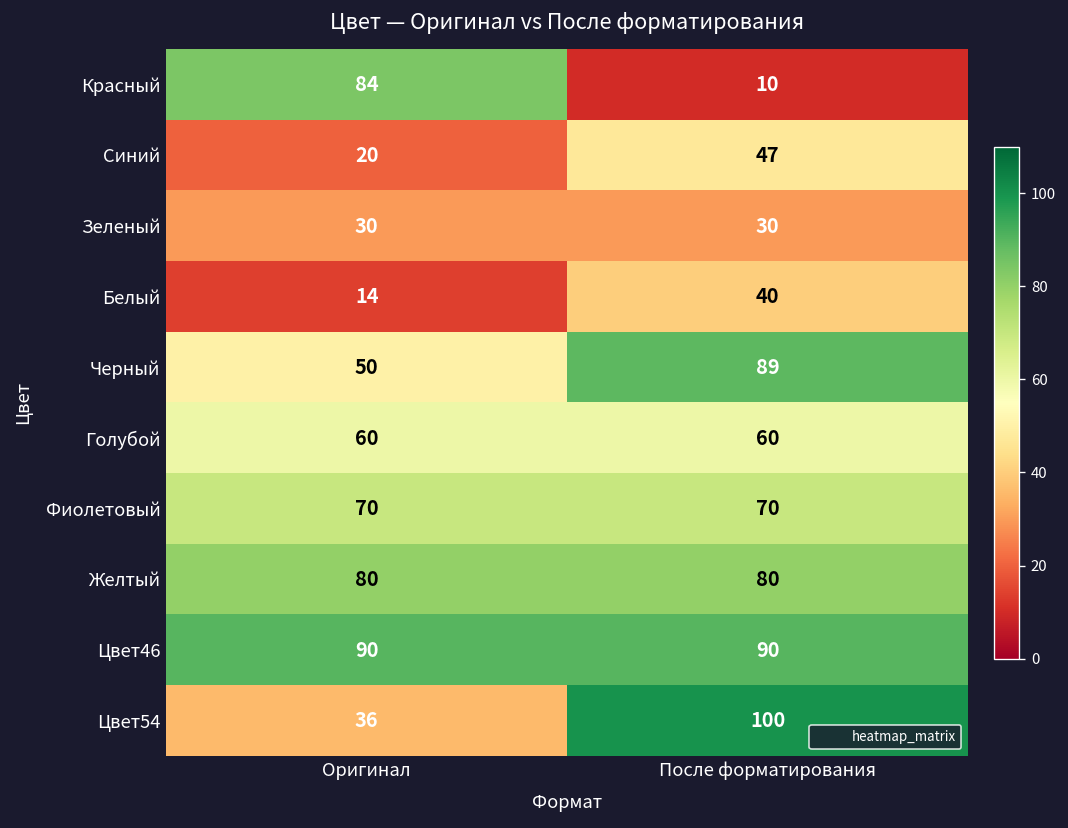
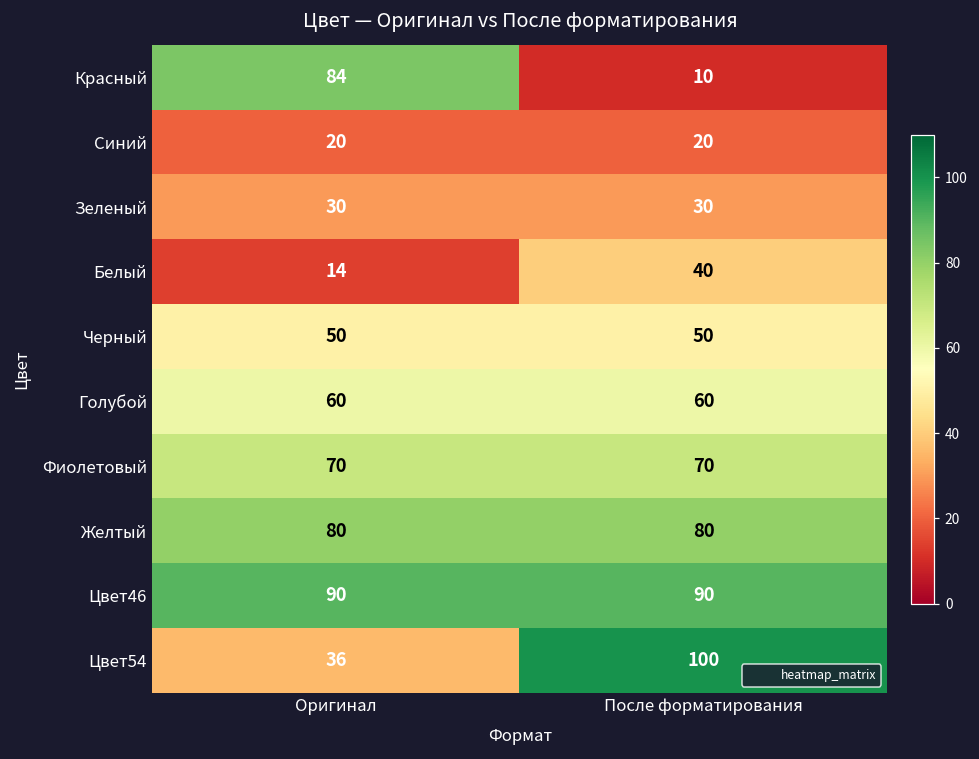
  {
    "Красный": {
      "Оригинал": 84,
      "После форматирования": 10
    },
    "Синий": {
      "Оригинал": 20,
-     "После форматирования": 47
+     "После форматирования": 20
    },
    "Зеленый": {
      "Оригинал": 30,
      "После форматирования": 30
    },
    "Белый": {
      "Оригинал": 14,
      "После форматирования": 40
    },
    "Черный": {
      "Оригинал": 50,
-     "После форматирования": 89
+     "После форматирования": 50
    },
    "Голубой": {
      "Оригинал": 60,
      "После форматирования": 60
    },
    "Фиолетовый": {
      "Оригинал": 70,
      "После форматирования": 70
    },
    "Желтый": {
      "Оригинал": 80,
      "После форматирования": 80
    },
    "Цвет46": {
      "Оригинал": 90,
      "После форматирования": 90
    },
    "Цвет54": {
      "Оригинал": 36,
      "После форматирования": 100
    }
  }
